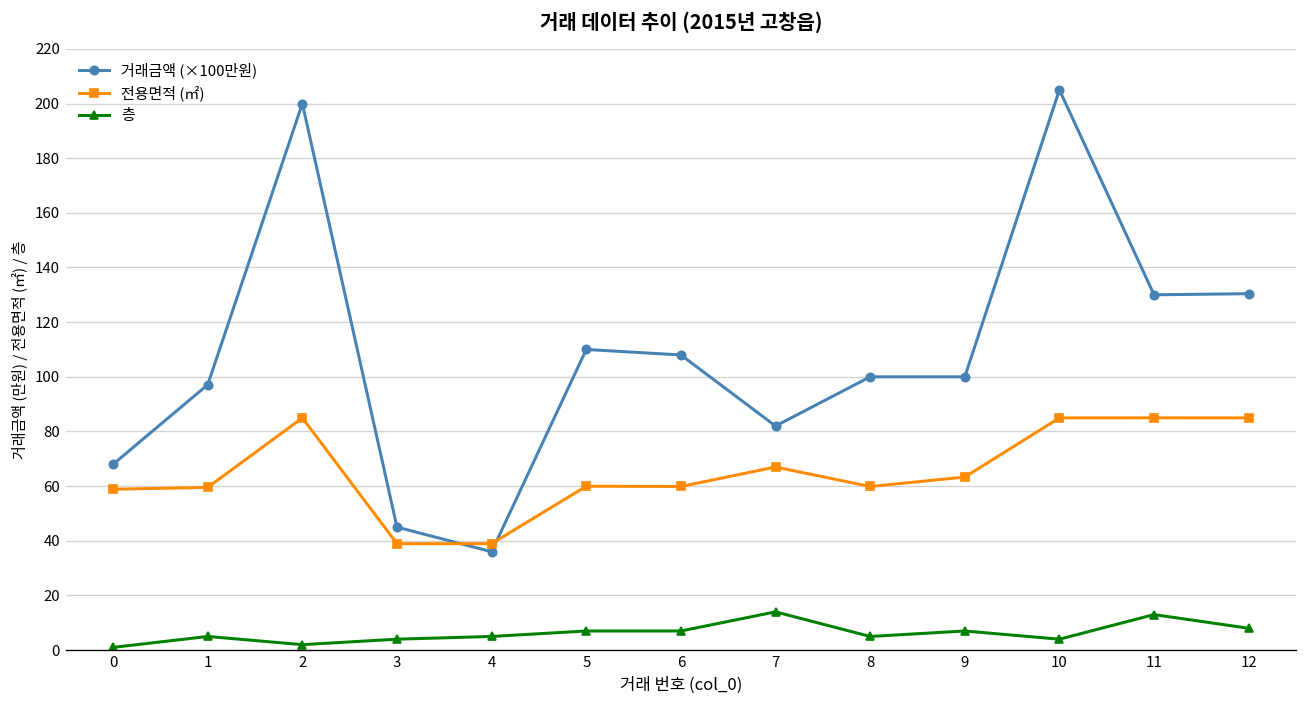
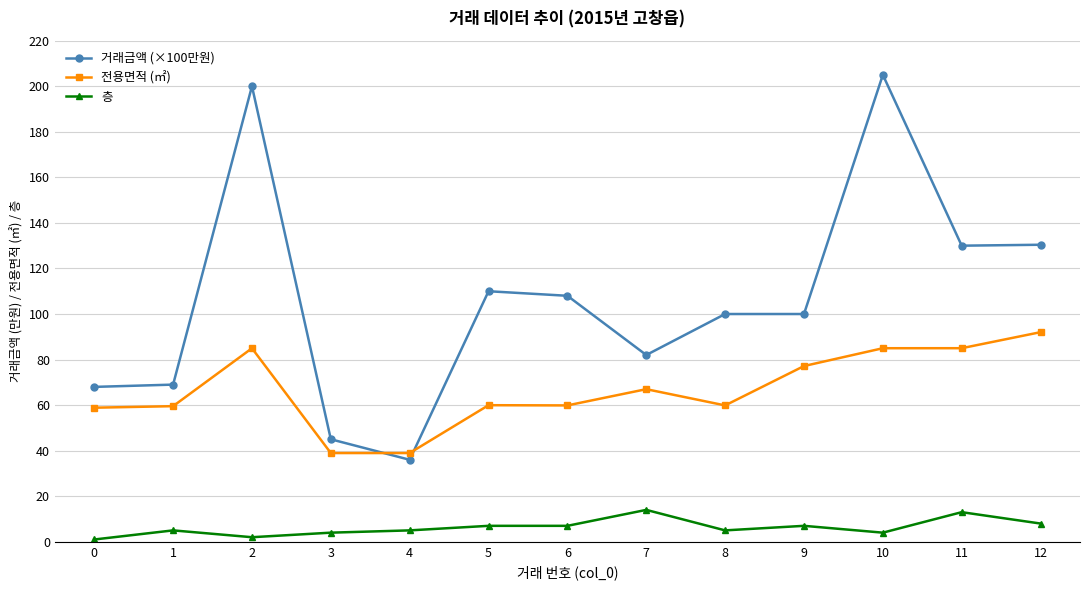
  {
    "거래금액 (×100만원)": {
      "0": 68,
-     "1": 97,
+     "1": 69,
      "2": 200,
      "3": 45,
      "4": 36,
      "5": 110,
      "6": 108,
      "7": 82,
      "8": 100,
      "9": 100,
      "10": 205,
      "11": 130,
      "12": 130
    },
    "전용면적 (㎡)": {
      "0": 59,
      "1": 60,
      "2": 85,
      "3": 39,
      "4": 39,
      "5": 60,
      "6": 60,
      "7": 67,
      "8": 60,
-     "9": 63,
+     "9": 77,
      "10": 85,
      "11": 85,
-     "12": 85
+     "12": 92
    },
    "층": {
      "0": 1,
      "1": 5,
      "2": 2,
      "3": 4,
      "4": 5,
      "5": 7,
      "6": 7,
      "7": 14,
      "8": 5,
      "9": 7,
      "10": 4,
      "11": 13,
      "12": 8
    }
  }
